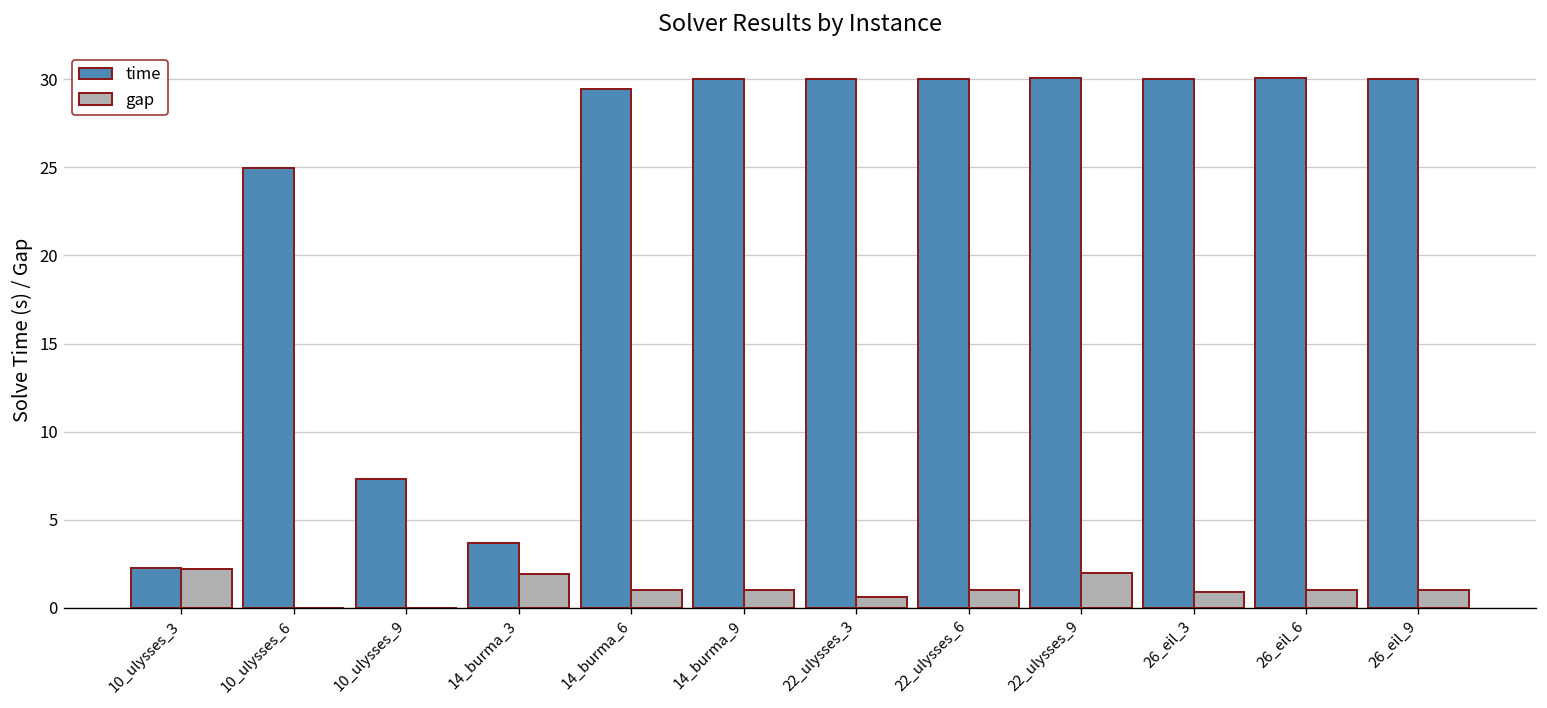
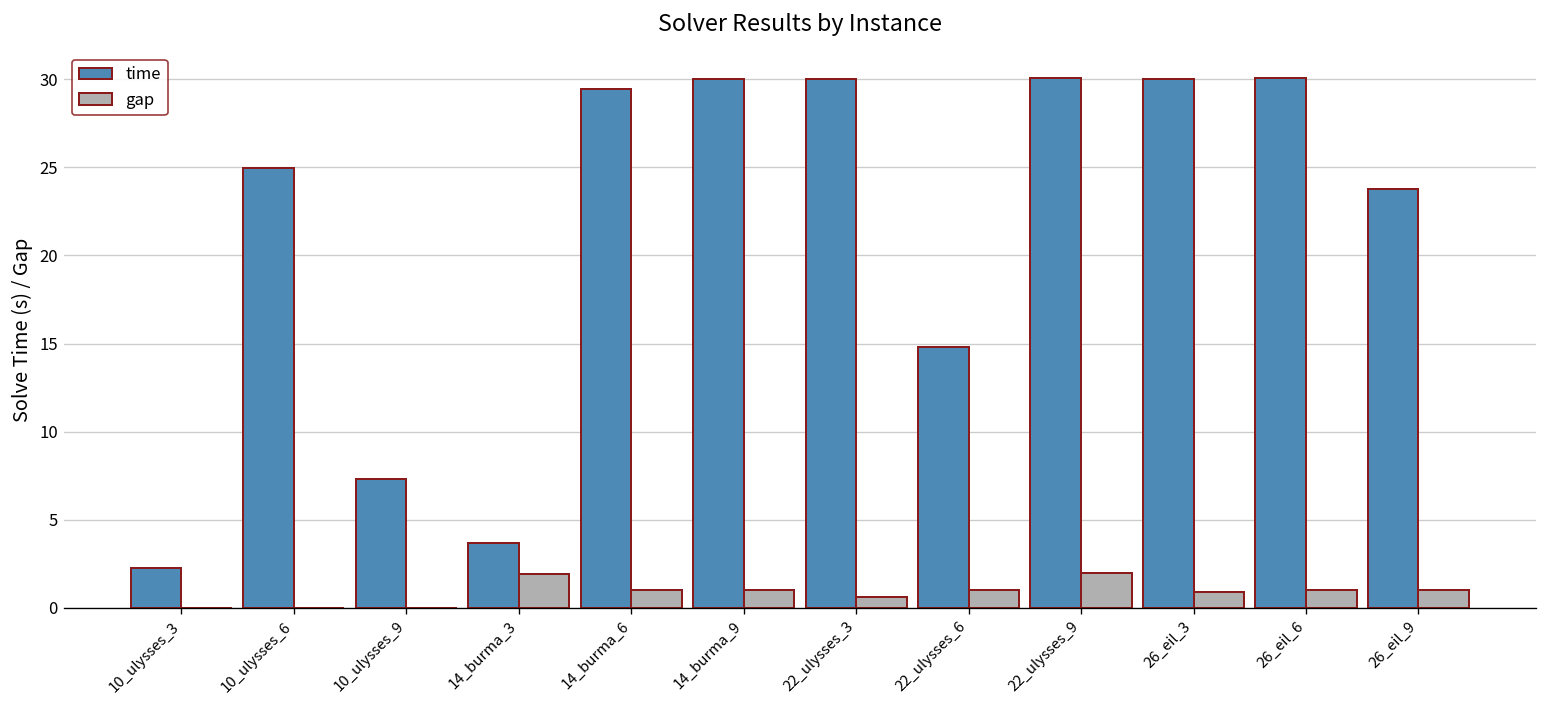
  {
    "time": {
      "10_ulysses_3": 2.3,
      "10_ulysses_6": 25.0,
      "10_ulysses_9": 7.3,
      "14_burma_3": 3.7,
      "14_burma_6": 29.5,
      "14_burma_9": 30.0,
      "22_ulysses_3": 30.0,
-     "22_ulysses_6": 30.0,
+     "22_ulysses_6": 14.8,
      "22_ulysses_9": 30.0,
      "26_eil_3": 30.0,
      "26_eil_6": 30.1,
-     "26_eil_9": 30.0
+     "26_eil_9": 23.8
    },
    "gap": {
-     "10_ulysses_3": 2.2,
+     "10_ulysses_3": 0.0,
      "10_ulysses_9": 0.0,
      "14_burma_3": 1.9,
      "14_burma_6": 1.0,
      "14_burma_9": 1.0,
      "22_ulysses_3": 0.6,
      "22_ulysses_6": 1.0,
      "22_ulysses_9": 2.0,
      "26_eil_3": 0.9,
      "26_eil_6": 1.0,
      "26_eil_9": 1.0
    }
  }
